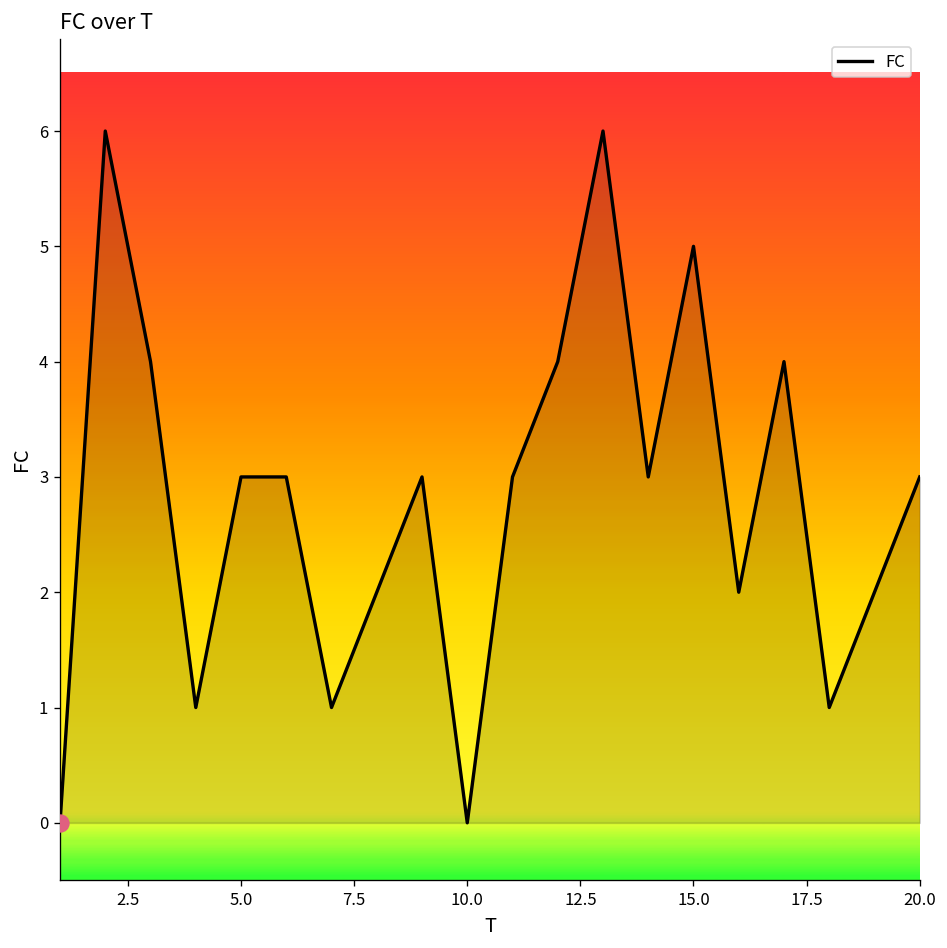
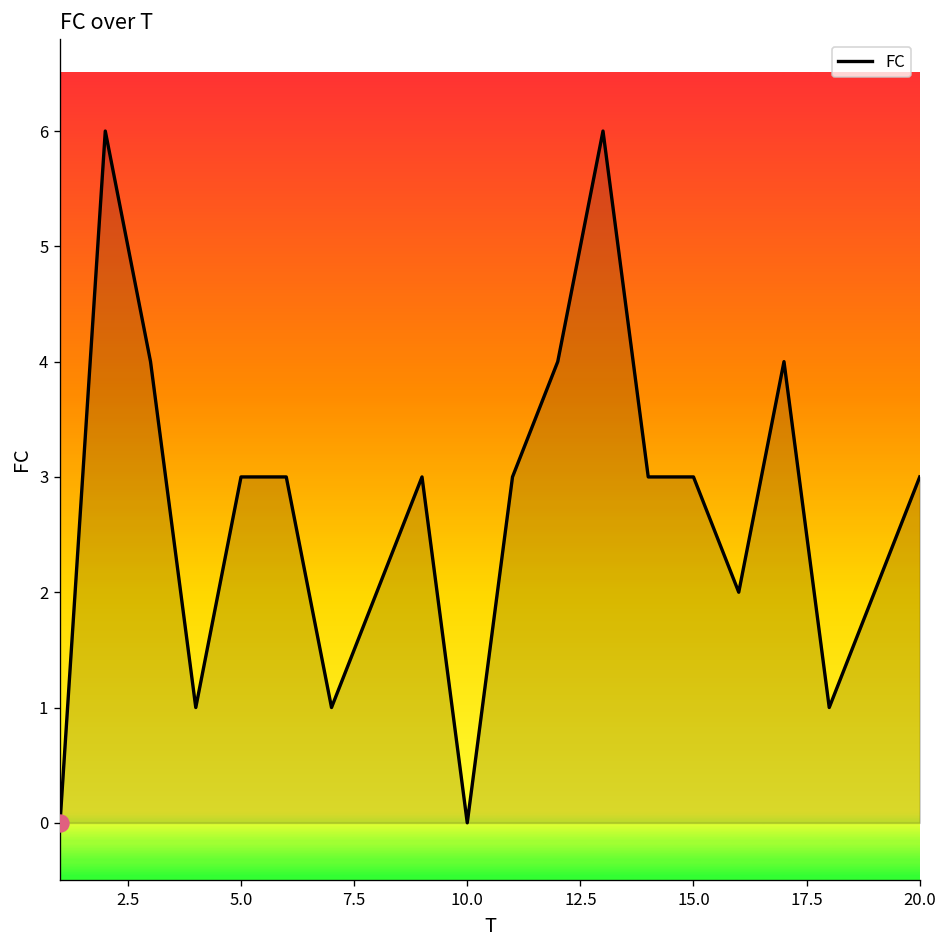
  {
    "FC": {
      "5.0": 3,
      "10.0": 0,
-     "15.0": 5,
+     "15.0": 3,
      "20.0": 3
    }
  }
